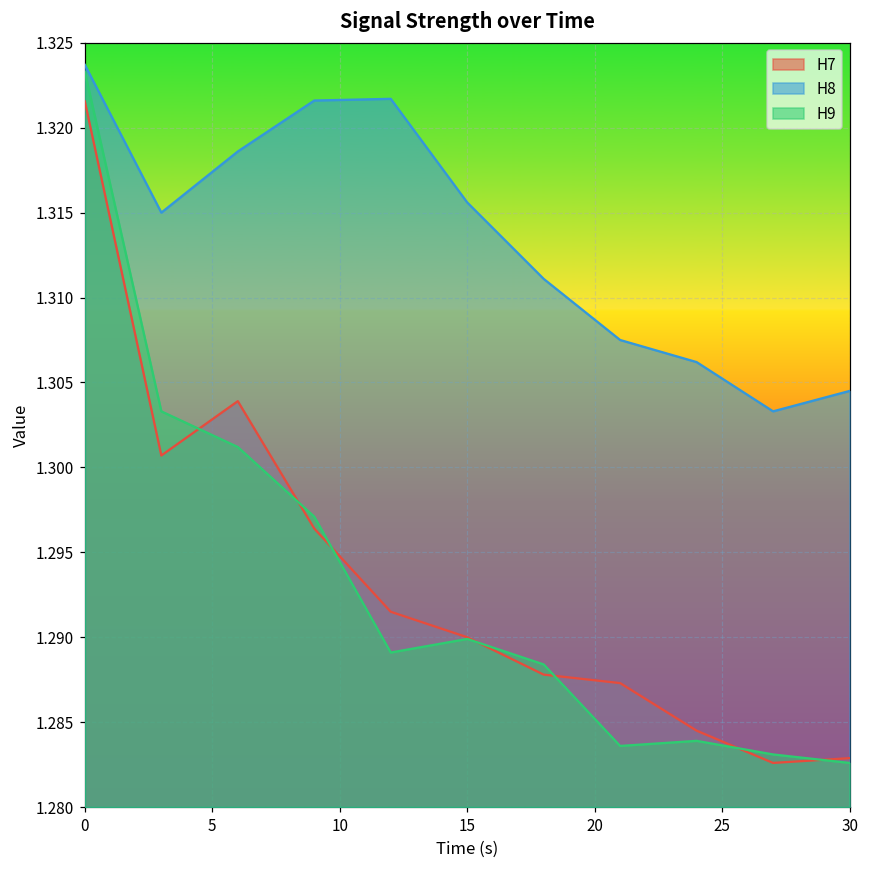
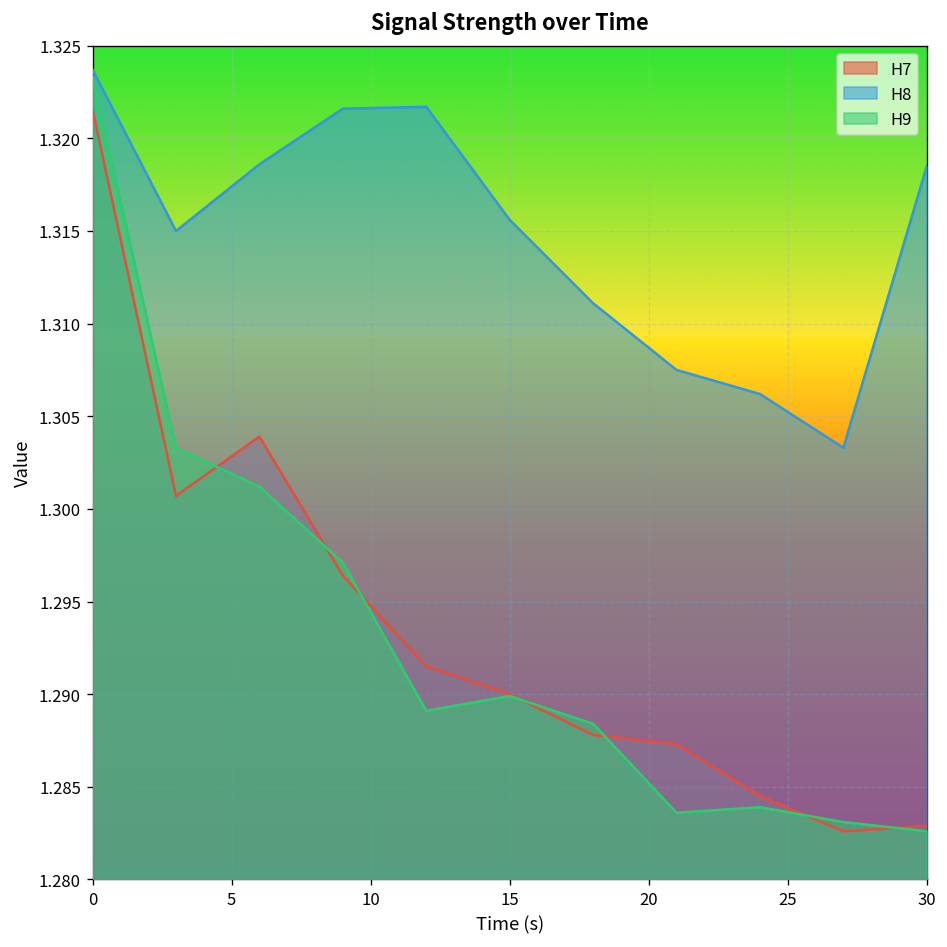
  {
    "H7": {
      "0": 1.3215,
      "30": 1.2829
    },
    "H8": {
      "0": 1.3237,
      "15": 1.3156,
-     "30": 1.3045
+     "30": 1.3185
    },
    "H9": {
      "0": 1.3233,
      "30": 1.2826
    }
  }
